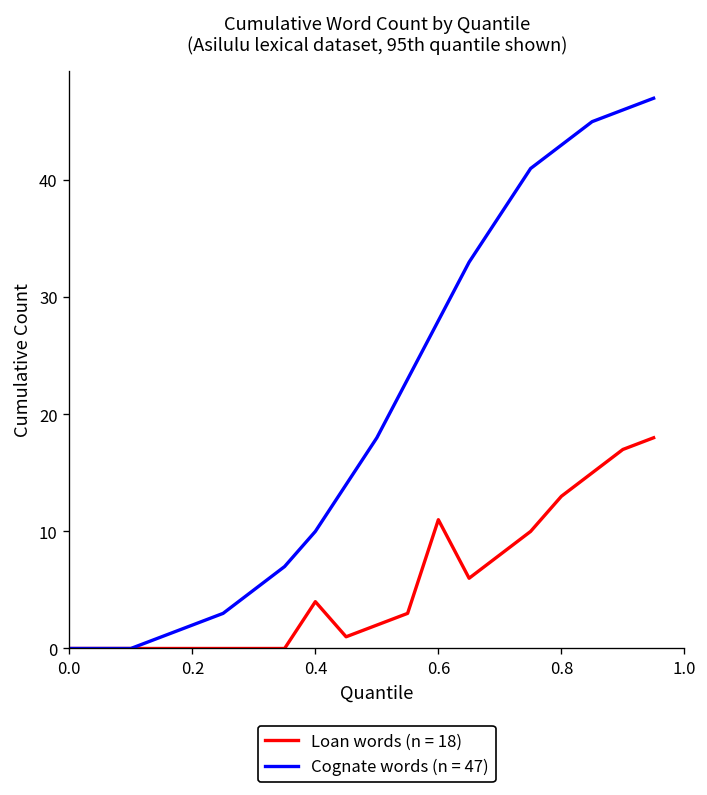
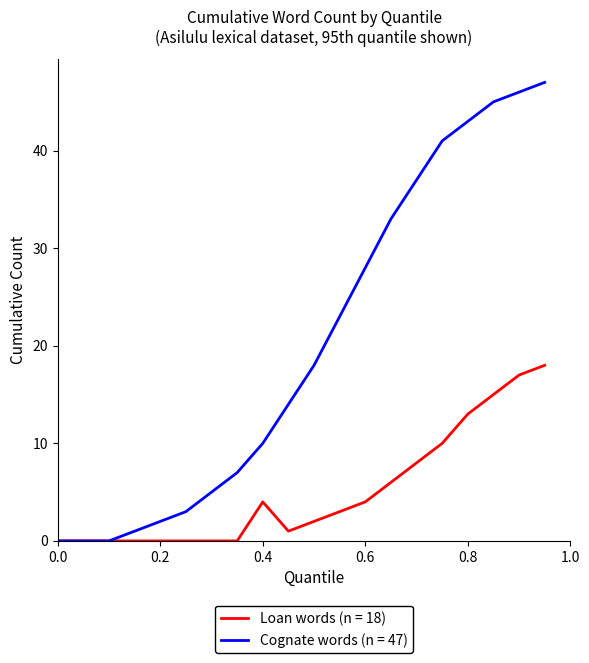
  {
    "Loan words (n = 18)": {
      "0.2": 0,
      "0.4": 4,
-     "0.6": 11,
+     "0.6": 4,
      "0.8": 13
    },
    "Cognate words (n = 47)": {
      "0.2": 2,
      "0.4": 10,
      "0.6": 28,
      "0.8": 43
    }
  }
